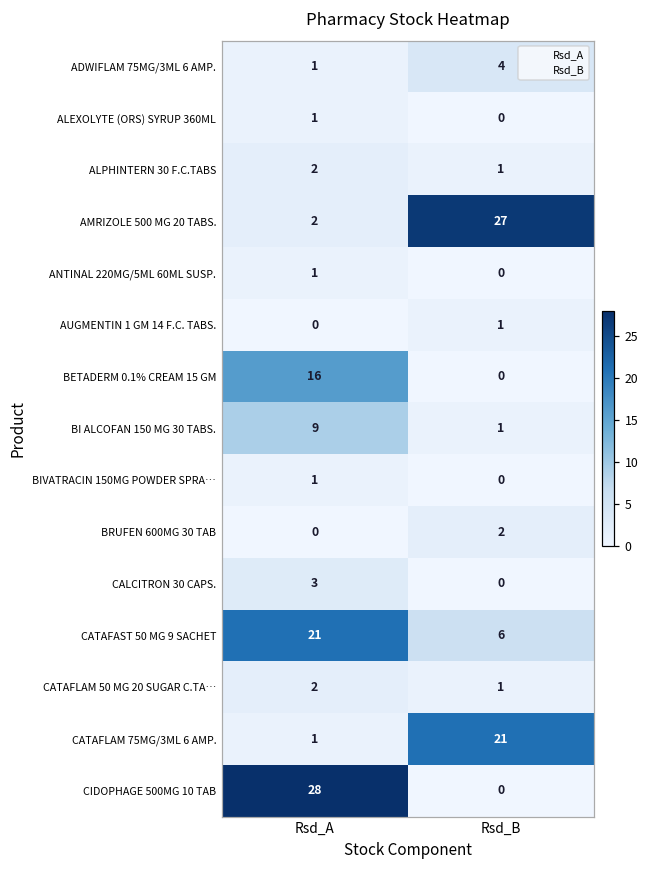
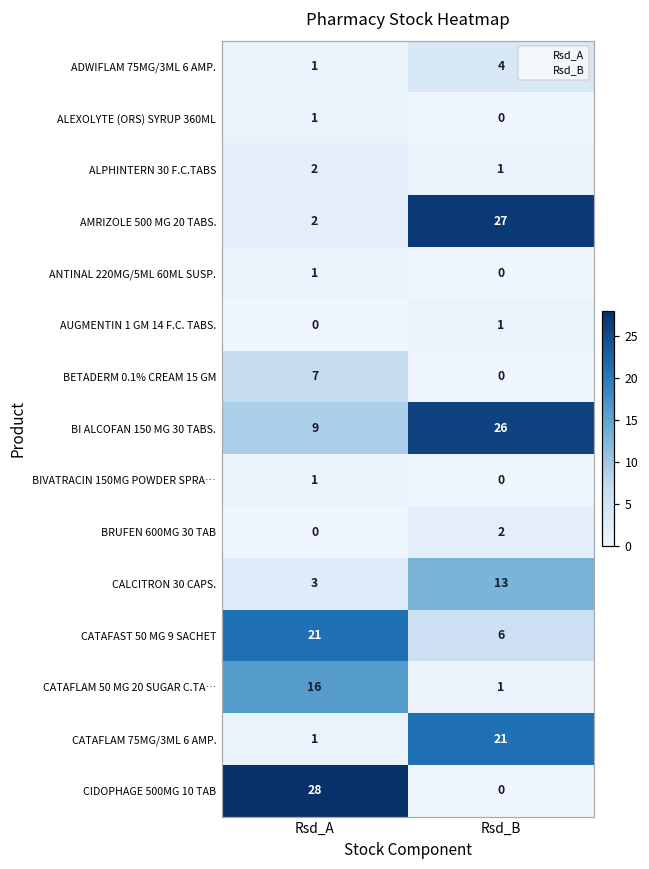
  {
    "ADWIFLAM 75MG/3ML 6 AMP.": {
      "Rsd_A": 1,
      "Rsd_B": 4
    },
    "ALEXOLYTE (ORS) SYRUP 360ML": {
      "Rsd_A": 1,
      "Rsd_B": 0
    },
    "ALPHINTERN 30 F.C.TABS": {
      "Rsd_A": 2,
      "Rsd_B": 1
    },
    "AMRIZOLE 500 MG 20 TABS.": {
      "Rsd_A": 2,
      "Rsd_B": 27
    },
    "ANTINAL 220MG/5ML 60ML SUSP.": {
      "Rsd_A": 1,
      "Rsd_B": 0
    },
    "AUGMENTIN 1 GM 14 F.C. TABS.": {
      "Rsd_A": 0,
      "Rsd_B": 1
    },
    "BETADERM 0.1% CREAM 15 GM": {
-     "Rsd_A": 16,
+     "Rsd_A": 7,
      "Rsd_B": 0
    },
    "BI ALCOFAN 150 MG 30 TABS.": {
      "Rsd_A": 9,
-     "Rsd_B": 1
+     "Rsd_B": 26
    },
    "BIVATRACIN 150MG POWDER SPRA…": {
      "Rsd_A": 1,
      "Rsd_B": 0
    },
    "BRUFEN 600MG 30 TAB": {
      "Rsd_A": 0,
      "Rsd_B": 2
    },
    "CALCITRON 30 CAPS.": {
      "Rsd_A": 3,
-     "Rsd_B": 0
+     "Rsd_B": 13
    },
    "CATAFAST 50 MG 9 SACHET": {
      "Rsd_A": 21,
      "Rsd_B": 6
    },
    "CATAFLAM 50 MG 20 SUGAR C.TA…": {
-     "Rsd_A": 2,
+     "Rsd_A": 16,
      "Rsd_B": 1
    },
    "CATAFLAM 75MG/3ML 6 AMP.": {
      "Rsd_A": 1,
      "Rsd_B": 21
    },
    "CIDOPHAGE 500MG 10 TAB": {
      "Rsd_A": 28,
      "Rsd_B": 0
    }
  }
